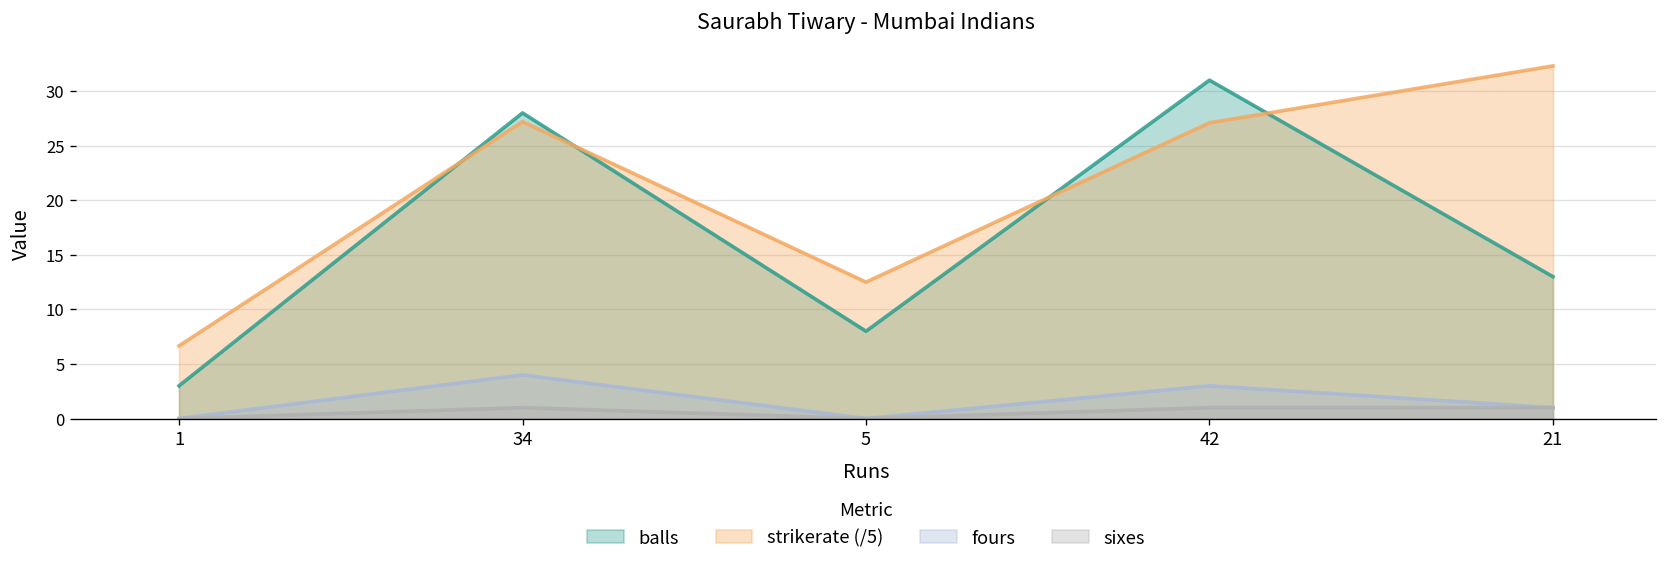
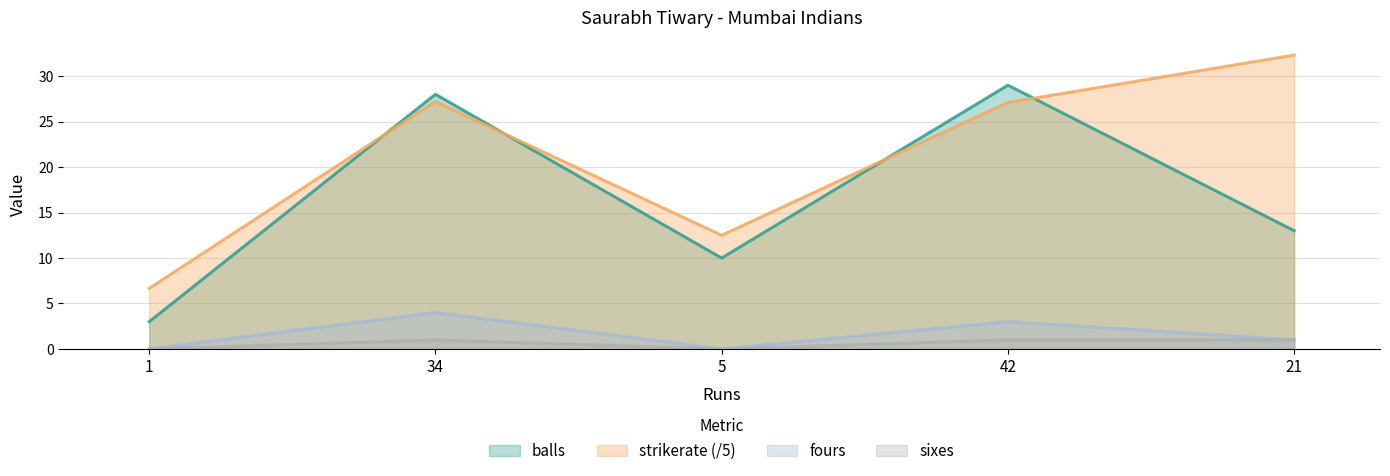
  {
    "balls": {
      "1": 3,
      "34": 28,
-     "5": 8,
-     "42": 31,
+     "5": 10,
+     "42": 29,
      "21": 13
    }
  }
